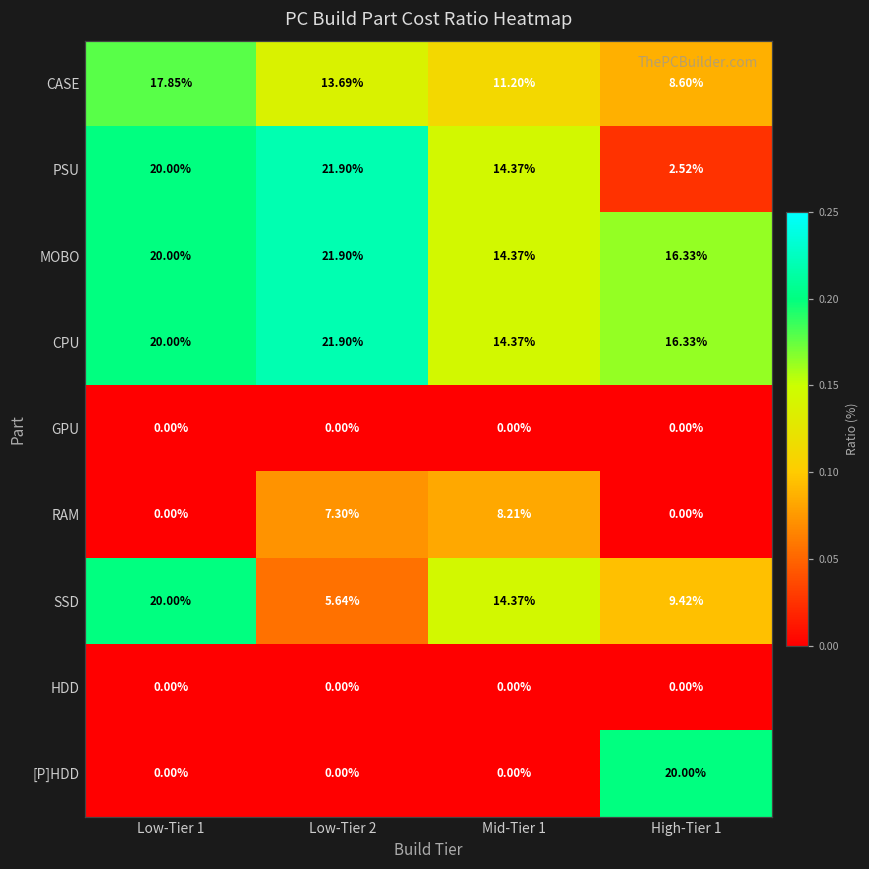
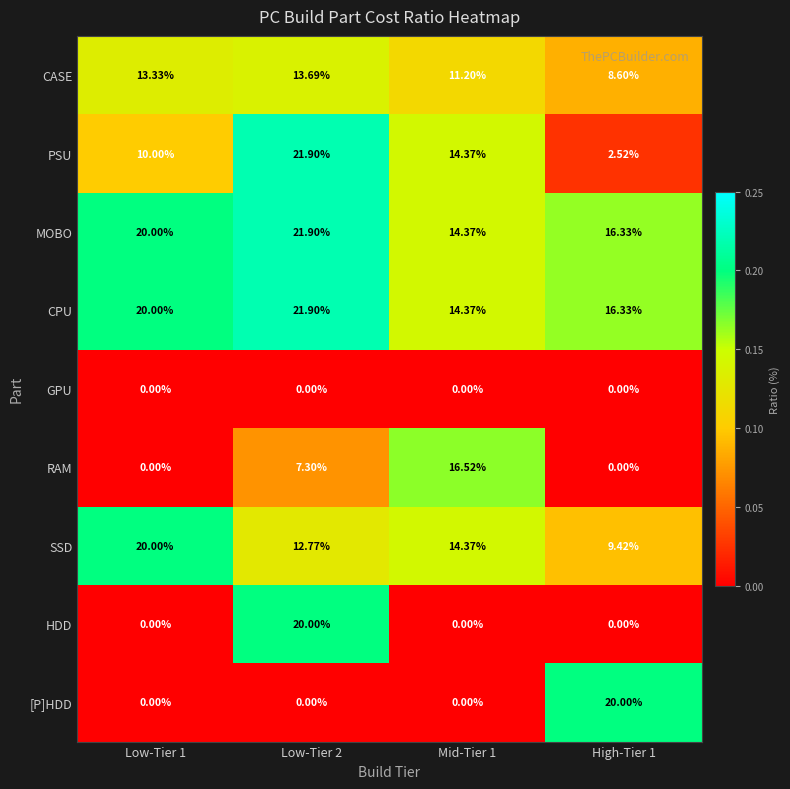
  {
    "CASE": {
-     "Low-Tier 1": "17.85%",
+     "Low-Tier 1": "13.33%",
      "Low-Tier 2": "13.69%",
      "Mid-Tier 1": "11.20%"
    },
    "PSU": {
-     "Low-Tier 1": "20.00%",
+     "Low-Tier 1": "10.00%",
      "Low-Tier 2": "21.90%",
      "Mid-Tier 1": "14.37%",
      "High-Tier 1": "2.52%"
    },
    "MOBO": {
      "Low-Tier 1": "20.00%",
      "Low-Tier 2": "21.90%",
      "Mid-Tier 1": "14.37%",
      "High-Tier 1": "16.33%"
    },
    "CPU": {
      "Low-Tier 1": "20.00%",
      "Low-Tier 2": "21.90%",
      "Mid-Tier 1": "14.37%",
      "High-Tier 1": "16.33%"
    },
    "GPU": {
      "Low-Tier 1": "0.00%",
      "Low-Tier 2": "0.00%",
      "Mid-Tier 1": "0.00%",
      "High-Tier 1": "0.00%"
    },
    "RAM": {
      "Low-Tier 1": "0.00%",
      "Low-Tier 2": "7.30%",
-     "Mid-Tier 1": "8.21%",
+     "Mid-Tier 1": "16.52%",
      "High-Tier 1": "0.00%"
    },
    "SSD": {
      "Low-Tier 1": "20.00%",
-     "Low-Tier 2": "5.64%",
+     "Low-Tier 2": "12.77%",
      "Mid-Tier 1": "14.37%",
      "High-Tier 1": "9.42%"
    },
    "HDD": {
      "Low-Tier 1": "0.00%",
-     "Low-Tier 2": "0.00%",
+     "Low-Tier 2": "20.00%",
      "Mid-Tier 1": "0.00%",
      "High-Tier 1": "0.00%"
    },
    "[P]HDD": {
      "Low-Tier 1": "0.00%",
      "Low-Tier 2": "0.00%",
      "Mid-Tier 1": "0.00%",
      "High-Tier 1": "20.00%"
    }
  }
